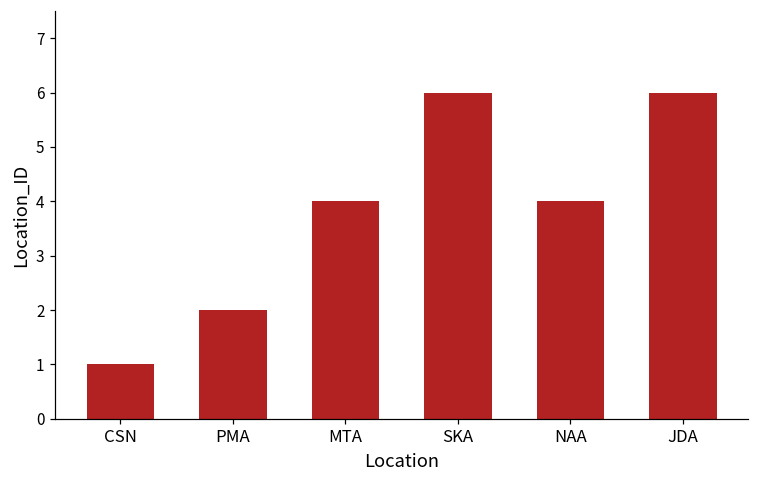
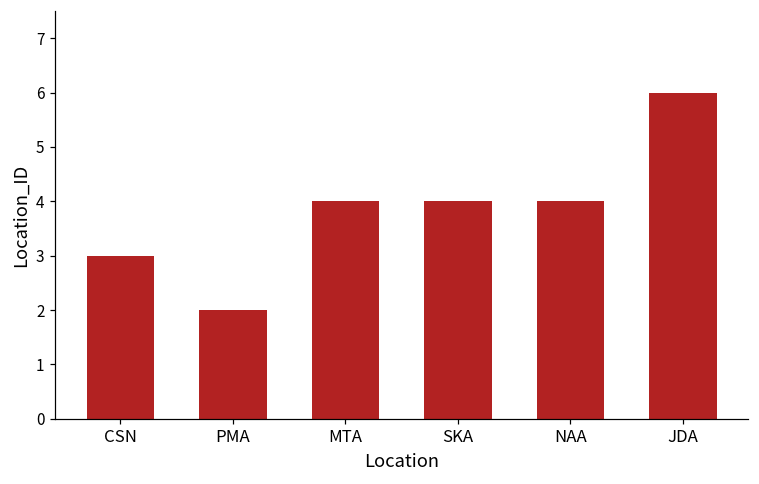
  {
-   "CSN": 1,
+   "CSN": 3,
    "PMA": 2,
    "MTA": 4,
-   "SKA": 6,
+   "SKA": 4,
    "NAA": 4,
    "JDA": 6
  }
